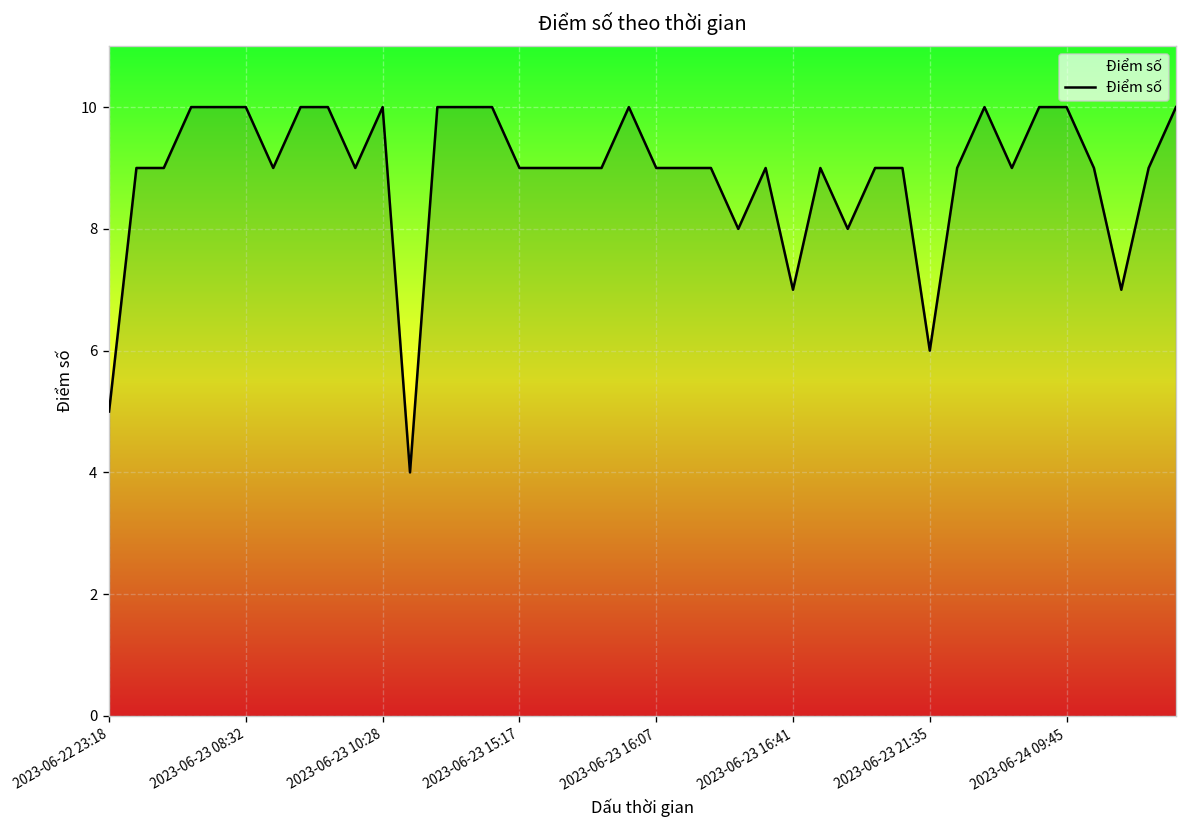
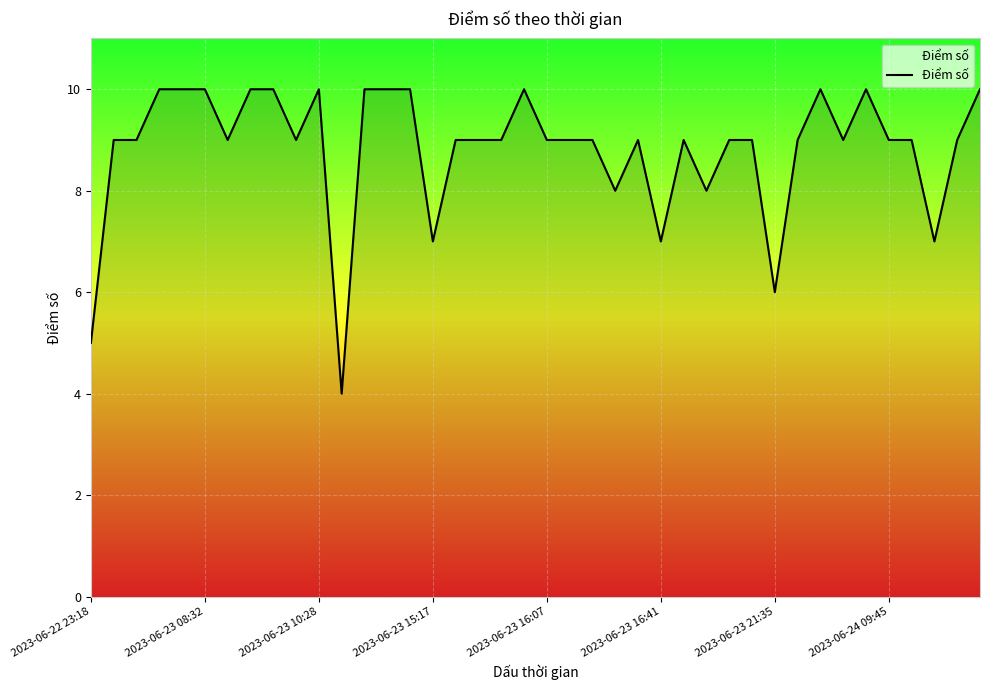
  {
    "2023-06-23 08:32": 10,
    "2023-06-23 10:28": 10,
-   "2023-06-23 15:17": 9,
+   "2023-06-23 15:17": 7,
    "2023-06-23 16:41": 7,
    "2023-06-23 21:35": 6,
-   "2023-06-24 09:45": 10
+   "2023-06-24 09:45": 9
  }
